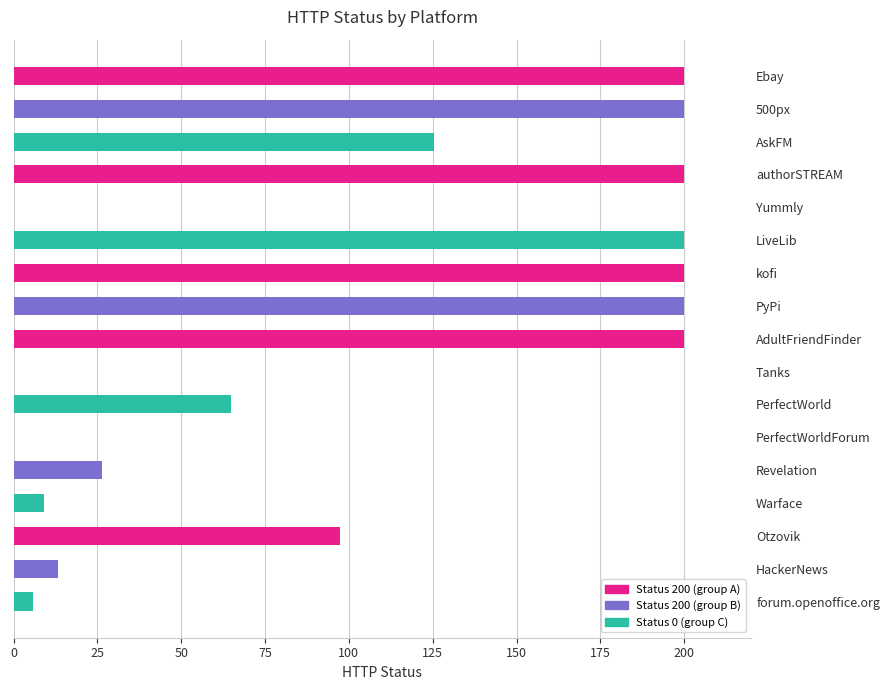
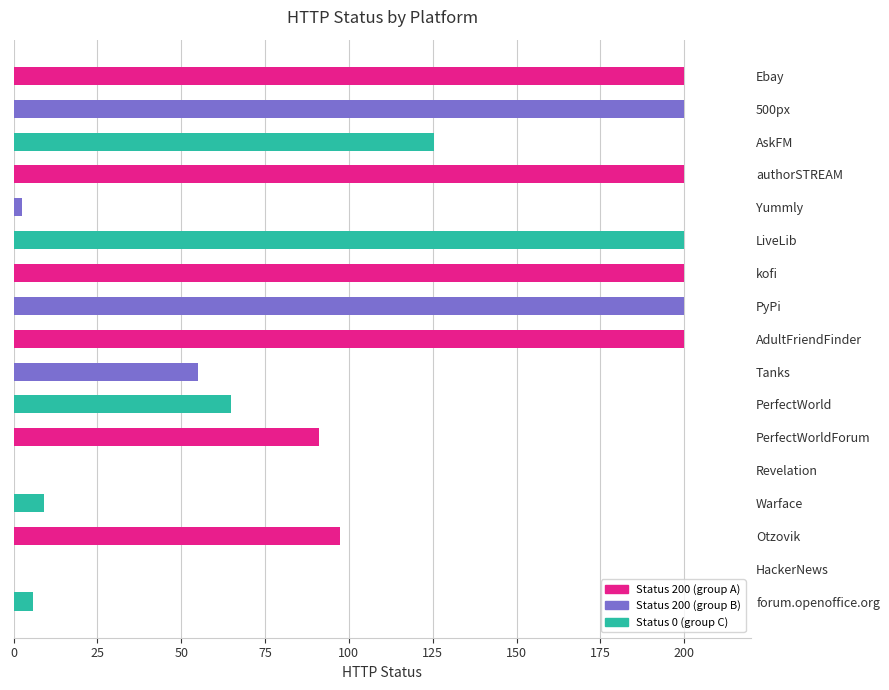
  {
    "Ebay": 200,
    "500px": 200,
    "AskFM": 126,
    "authorSTREAM": 200,
-   "Yummly": 0,
+   "Yummly": 3,
    "LiveLib": 200,
    "kofi": 200,
    "PyPi": 200,
    "AdultFriendFinder": 200,
-   "Tanks": 0,
+   "Tanks": 55,
    "PerfectWorld": 65,
-   "PerfectWorldForum": 0,
-   "Revelation": 26,
+   "PerfectWorldForum": 91,
+   "Revelation": 0,
    "Warface": 9,
    "Otzovik": 97,
-   "HackerNews": 13,
+   "HackerNews": 0,
    "forum.openoffice.org": 6
  }
